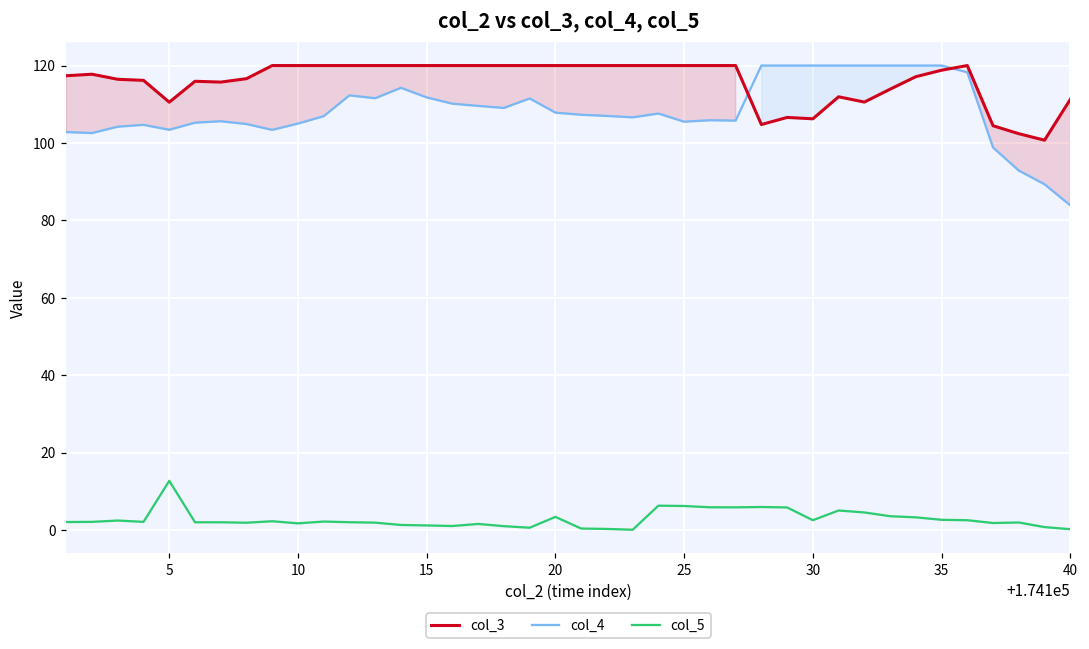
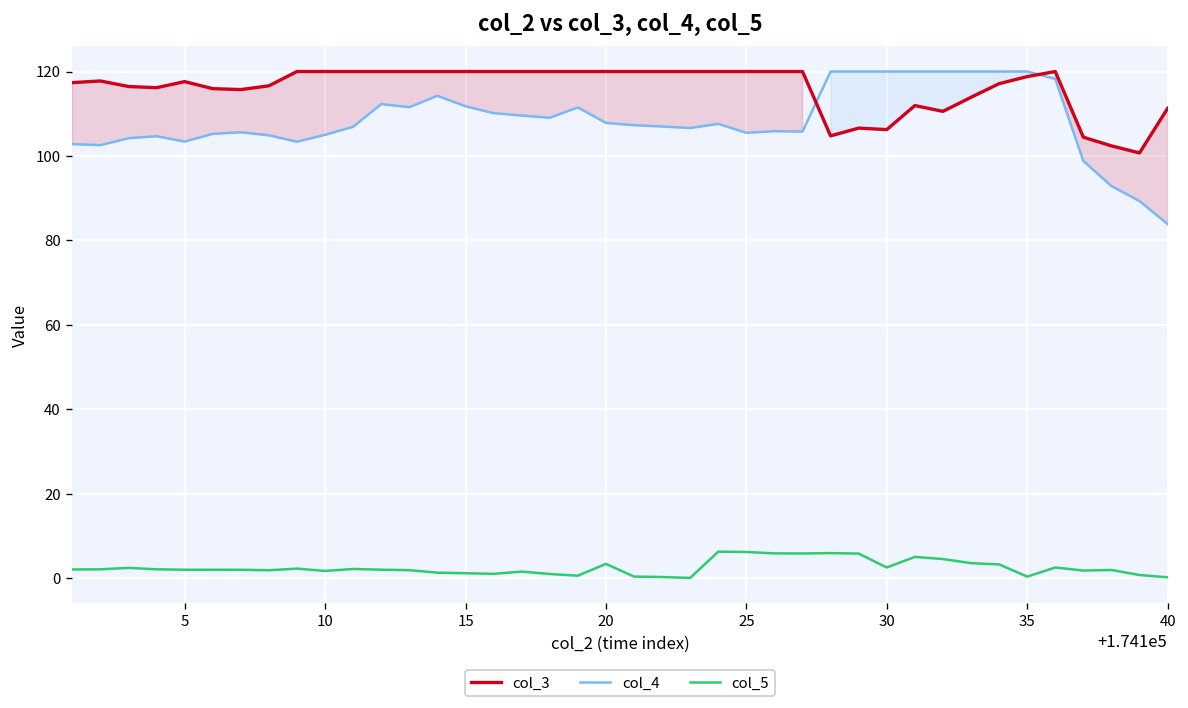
  {
    "col_3": {
-     "5": 111,
+     "5": 118,
      "10": 120,
      "15": 120,
      "20": 120,
      "25": 120,
      "30": 106,
      "35": 119,
      "40": 111
    },
    "col_5": {
-     "5": 13,
+     "5": 2,
      "10": 2,
      "15": 1,
      "20": 3,
      "25": 6,
      "30": 3,
-     "35": 3,
+     "35": 0,
      "40": 0
    }
  }
